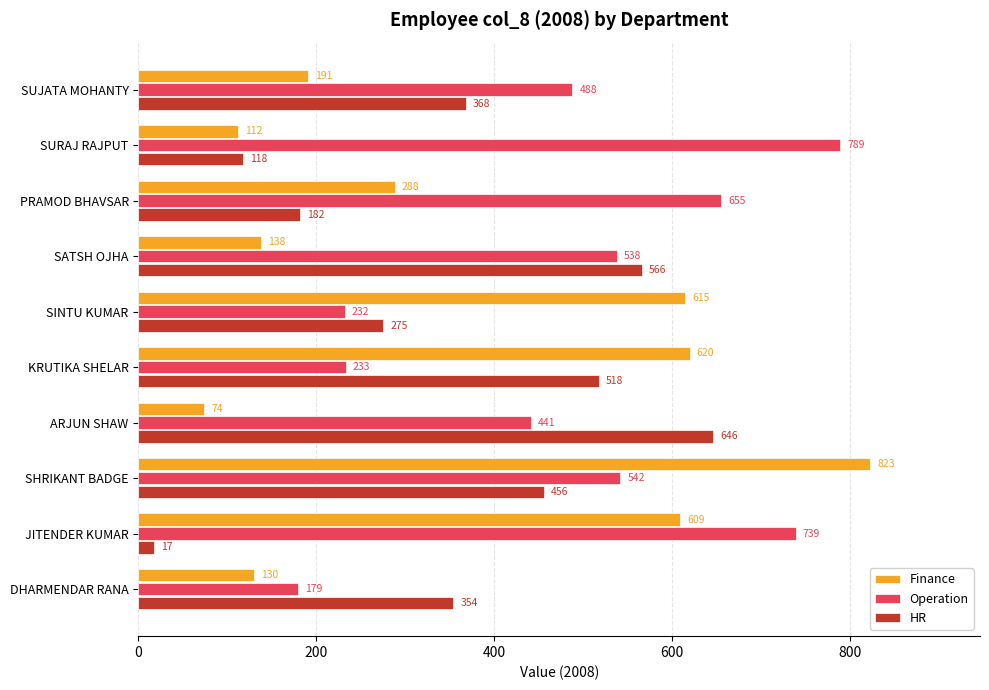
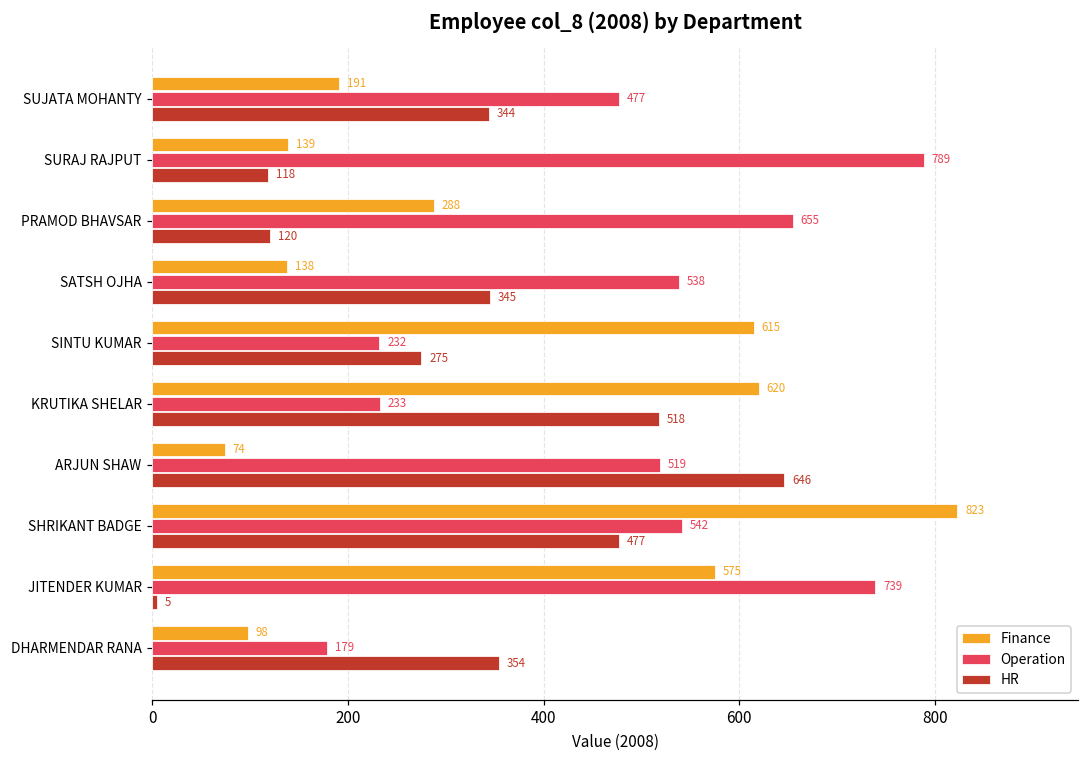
  {
    "Finance": {
      "SUJATA MOHANTY": 191,
-     "SURAJ RAJPUT": 112,
+     "SURAJ RAJPUT": 139,
      "PRAMOD BHAVSAR": 288,
      "SATSH OJHA": 138,
      "SINTU KUMAR": 615,
      "KRUTIKA SHELAR": 620,
      "ARJUN SHAW": 74,
      "SHRIKANT BADGE": 823,
-     "JITENDER KUMAR": 609,
-     "DHARMENDAR RANA": 130
+     "JITENDER KUMAR": 575,
+     "DHARMENDAR RANA": 98
    },
    "Operation": {
-     "SUJATA MOHANTY": 488,
+     "SUJATA MOHANTY": 477,
      "SURAJ RAJPUT": 789,
      "PRAMOD BHAVSAR": 655,
      "SATSH OJHA": 538,
      "SINTU KUMAR": 232,
      "KRUTIKA SHELAR": 233,
-     "ARJUN SHAW": 441,
+     "ARJUN SHAW": 519,
      "SHRIKANT BADGE": 542,
      "JITENDER KUMAR": 739,
      "DHARMENDAR RANA": 179
    },
    "HR": {
-     "SUJATA MOHANTY": 368,
+     "SUJATA MOHANTY": 344,
      "SURAJ RAJPUT": 118,
-     "PRAMOD BHAVSAR": 182,
-     "SATSH OJHA": 566,
+     "PRAMOD BHAVSAR": 120,
+     "SATSH OJHA": 345,
      "SINTU KUMAR": 275,
      "KRUTIKA SHELAR": 518,
      "ARJUN SHAW": 646,
-     "SHRIKANT BADGE": 456,
-     "JITENDER KUMAR": 17,
+     "SHRIKANT BADGE": 477,
+     "JITENDER KUMAR": 5,
      "DHARMENDAR RANA": 354
    }
  }
